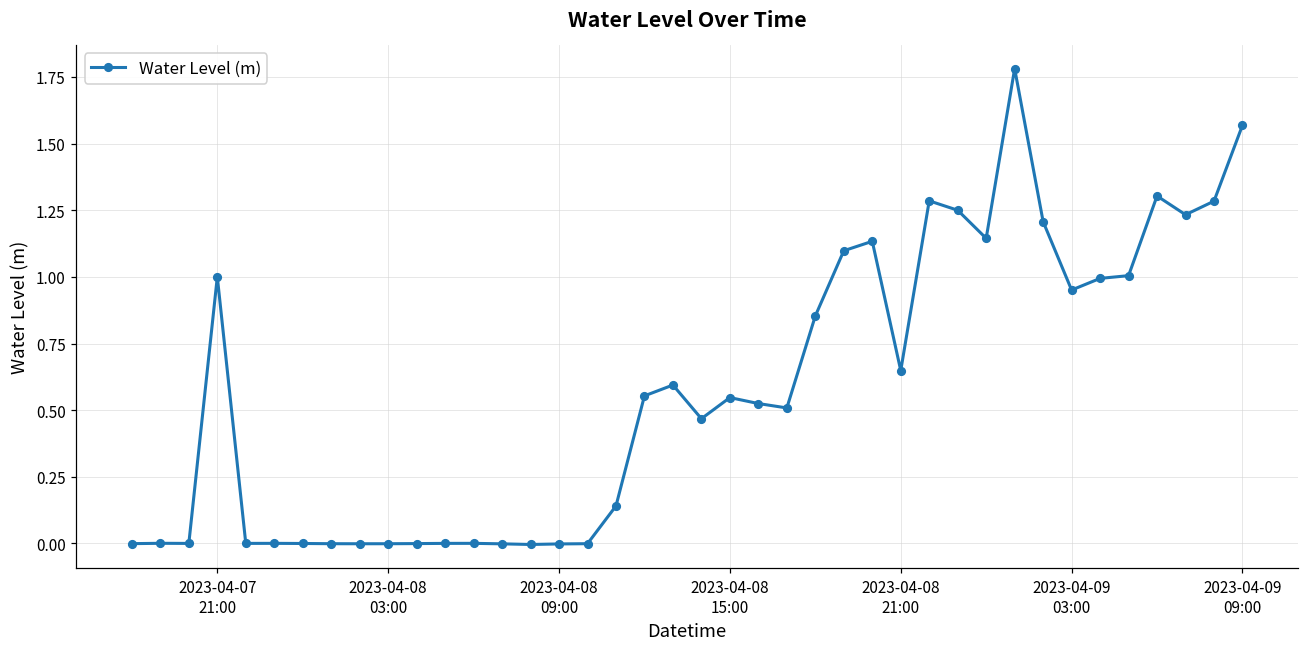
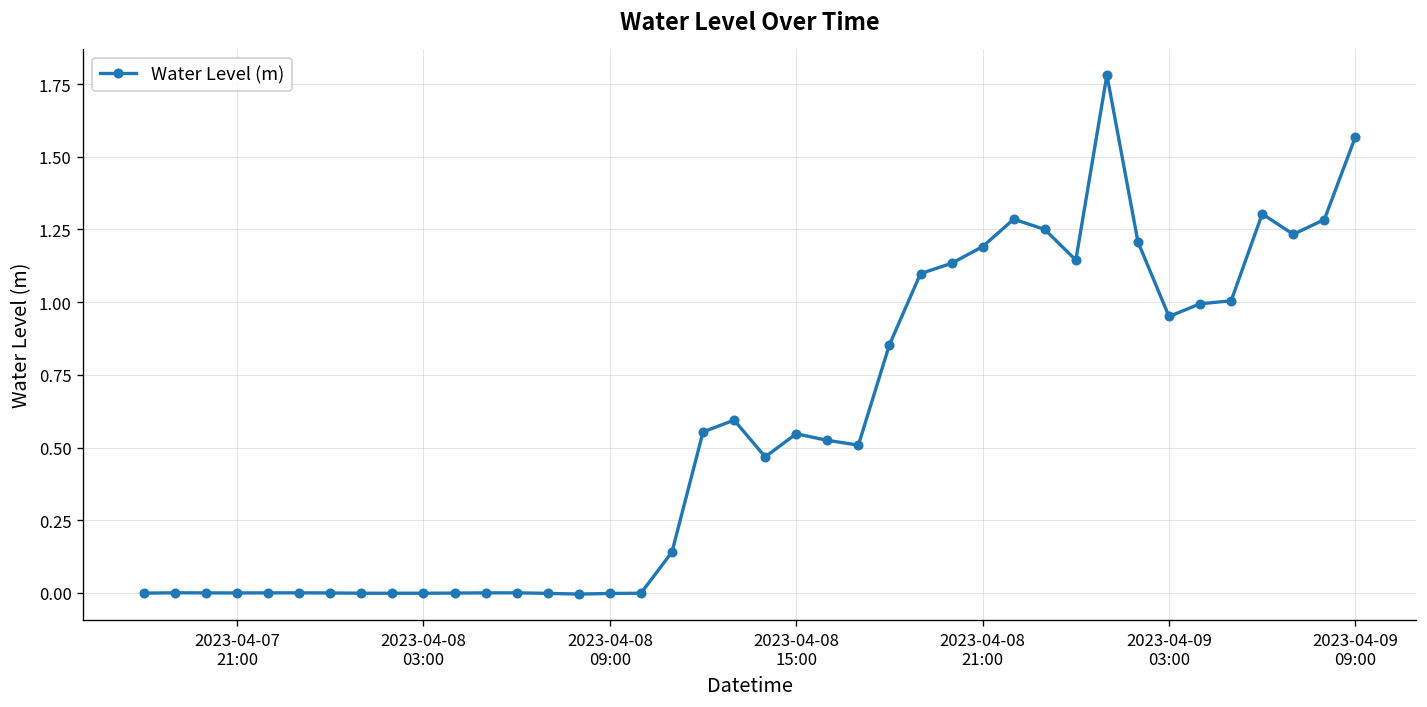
  {
-   "2023-04-07 21:00": 1,
+   "2023-04-07 21:00": 0,
    "2023-04-08 03:00": 0.00,
    "2023-04-08 09:00": 0.00,
    "2023-04-08 15:00": 0.55,
-   "2023-04-08 21:00": 0.65,
+   "2023-04-08 21:00": 1.19,
    "2023-04-09 03:00": 0.95,
    "2023-04-09 09:00": 1.57
  }
